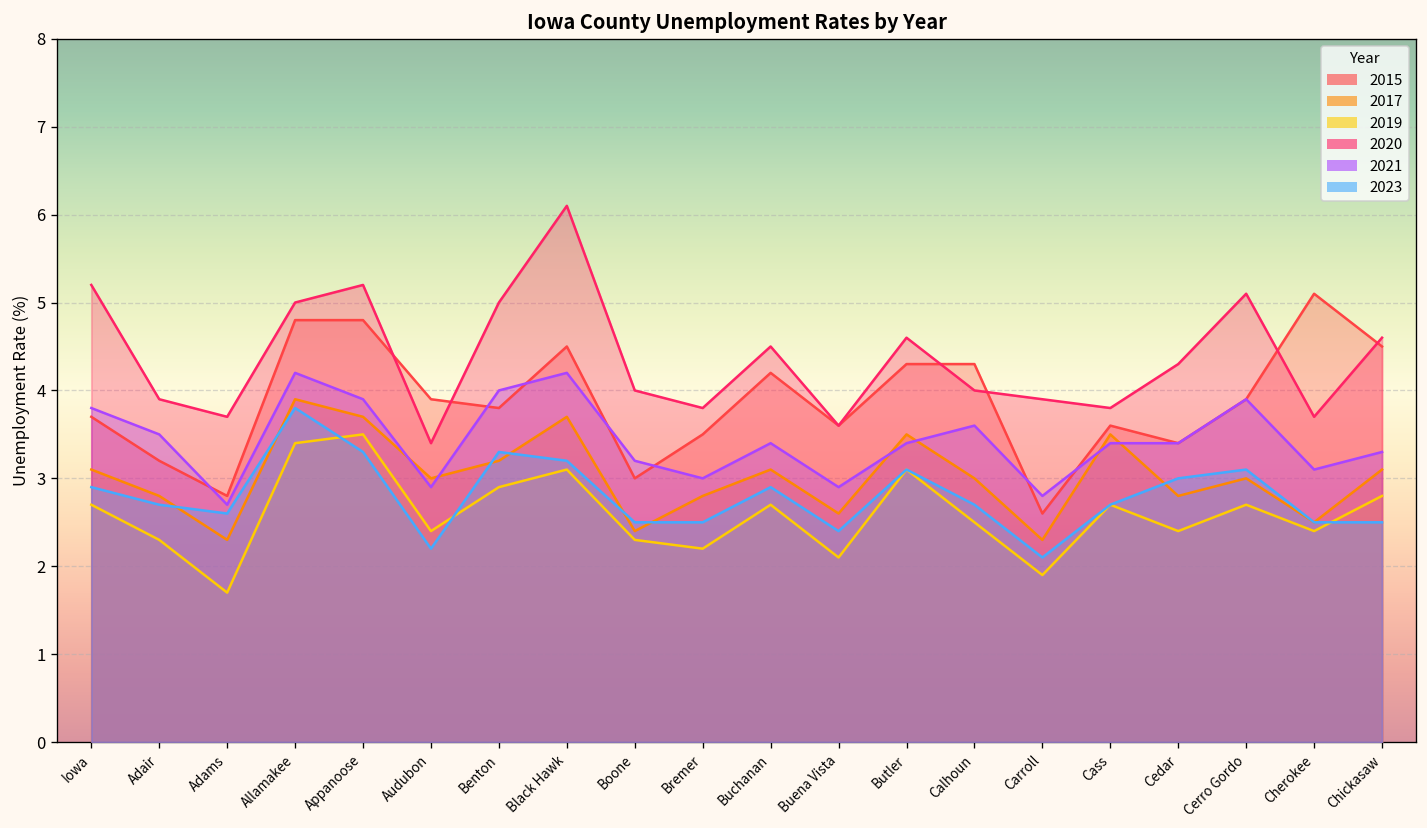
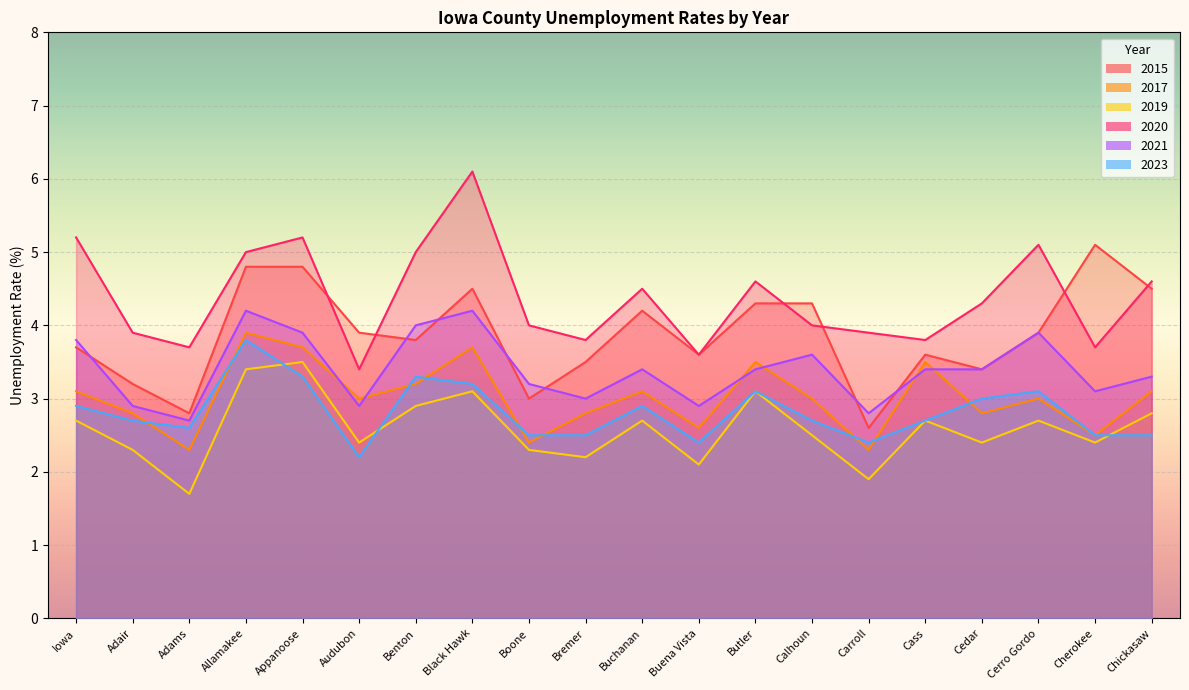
  {
    "2021": {
      "Iowa": 3.8,
-     "Adair": 3.5,
+     "Adair": 2.9,
      "Adams": 2.7,
      "Allamakee": 4.2,
      "Appanoose": 3.9,
      "Audubon": 2.9,
      "Benton": 4.0,
      "Black Hawk": 4.2,
      "Boone": 3.2,
      "Bremer": 3.0,
      "Buchanan": 3.4,
      "Buena Vista": 2.9,
      "Butler": 3.4,
      "Calhoun": 3.6,
      "Carroll": 2.8,
      "Cass": 3.4,
      "Cherokee": 3.1,
      "Chickasaw": 3.3
    },
    "2023": {
      "Iowa": 2.9,
      "Adair": 2.7,
      "Adams": 2.6,
      "Allamakee": 3.8,
      "Appanoose": 3.3,
      "Audubon": 2.2,
      "Benton": 3.3,
      "Black Hawk": 3.2,
      "Boone": 2.5,
      "Bremer": 2.5,
      "Buchanan": 2.9,
      "Buena Vista": 2.4,
      "Calhoun": 2.7,
-     "Carroll": 2.1,
+     "Carroll": 2.4,
      "Cedar": 3.0,
      "Cerro Gordo": 3.1,
      "Chickasaw": 2.5
    }
  }
